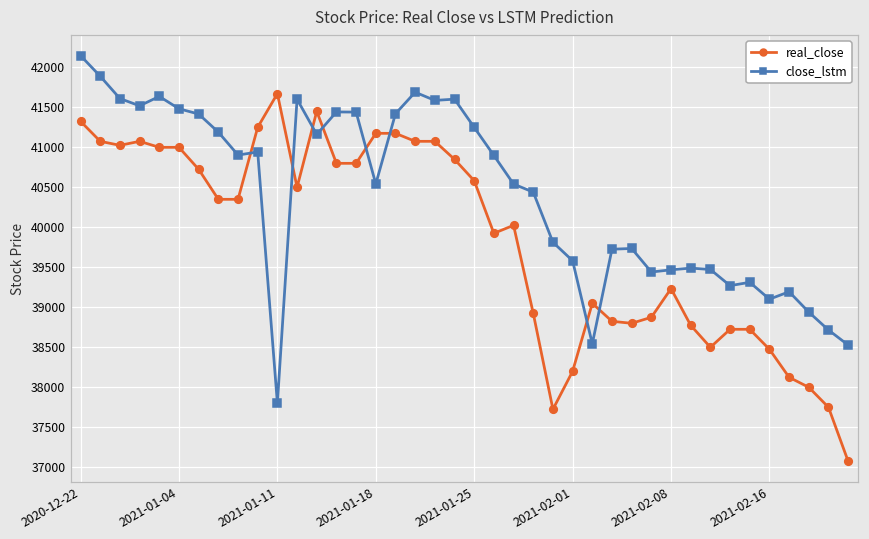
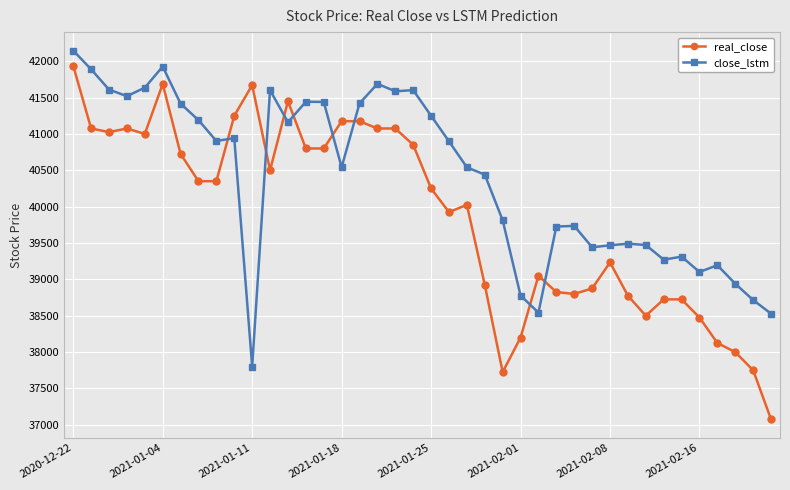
  {
    "real_close": {
-     "2020-12-22": 41300,
-     "2021-01-04": 41000,
+     "2020-12-22": 41900,
+     "2021-01-04": 41700,
      "2021-01-11": 41700,
      "2021-01-18": 41200,
-     "2021-01-25": 40600,
+     "2021-01-25": 40300,
      "2021-02-01": 38200,
      "2021-02-08": 39200,
      "2021-02-16": 38500
    },
    "close_lstm": {
      "2020-12-22": 42100,
-     "2021-01-04": 41500,
+     "2021-01-04": 41900,
      "2021-01-11": 37800,
      "2021-01-18": 40500,
      "2021-01-25": 41200,
-     "2021-02-01": 39600,
+     "2021-02-01": 38800,
      "2021-02-08": 39500,
      "2021-02-16": 39100
    }
  }
